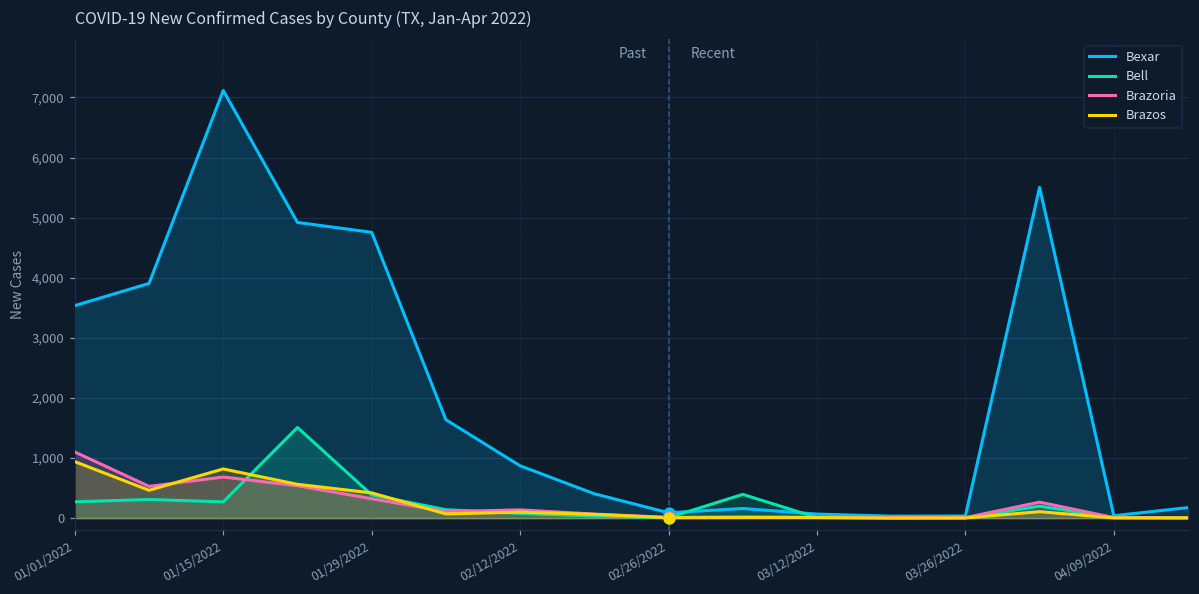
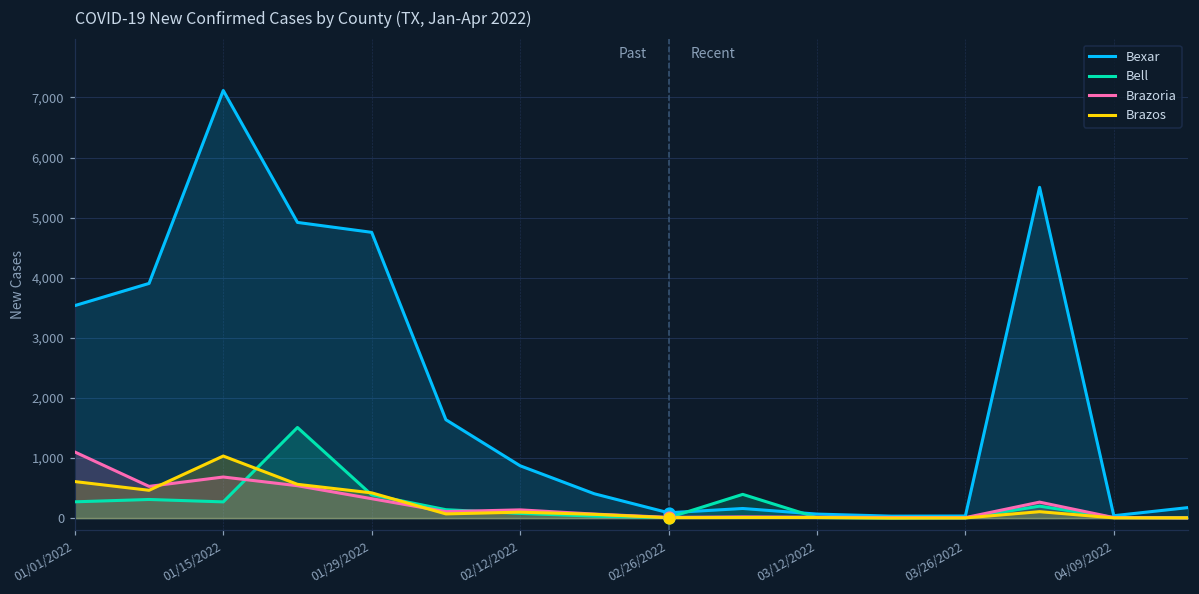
  {
    "Brazos": {
-     "01/01/2022": "900",
-     "01/15/2022": "800"
+     "01/01/2022": "600",
+     "01/15/2022": "1,000"
    }
  }
